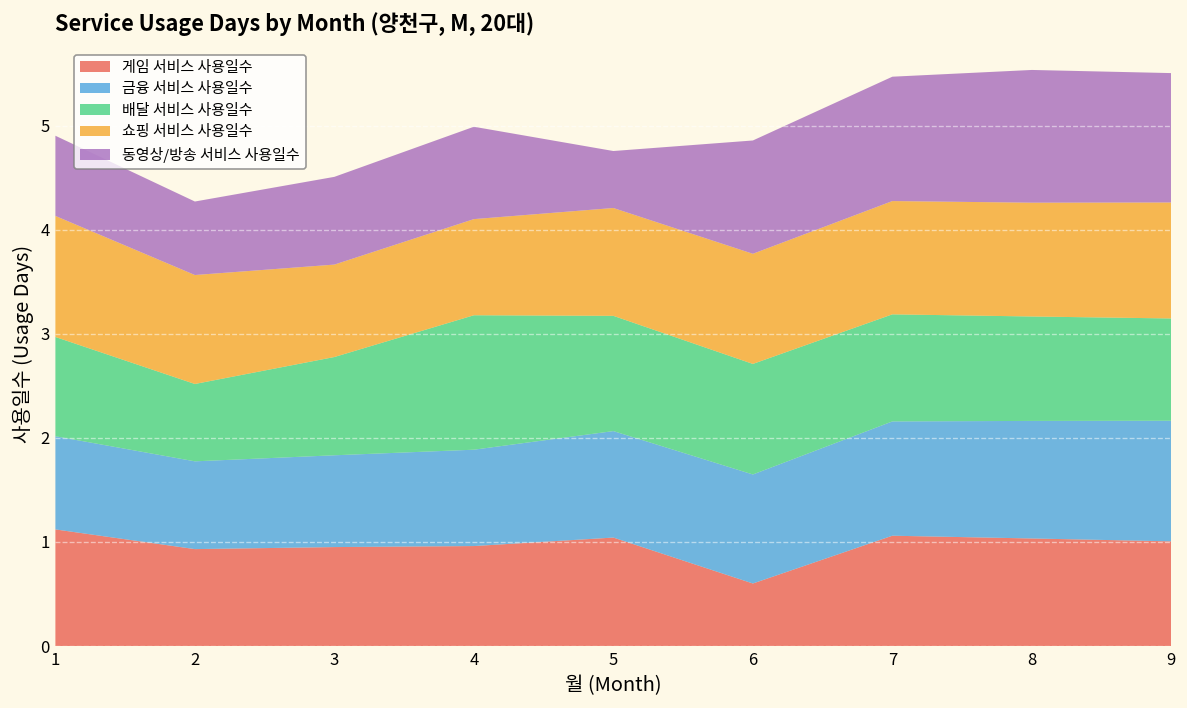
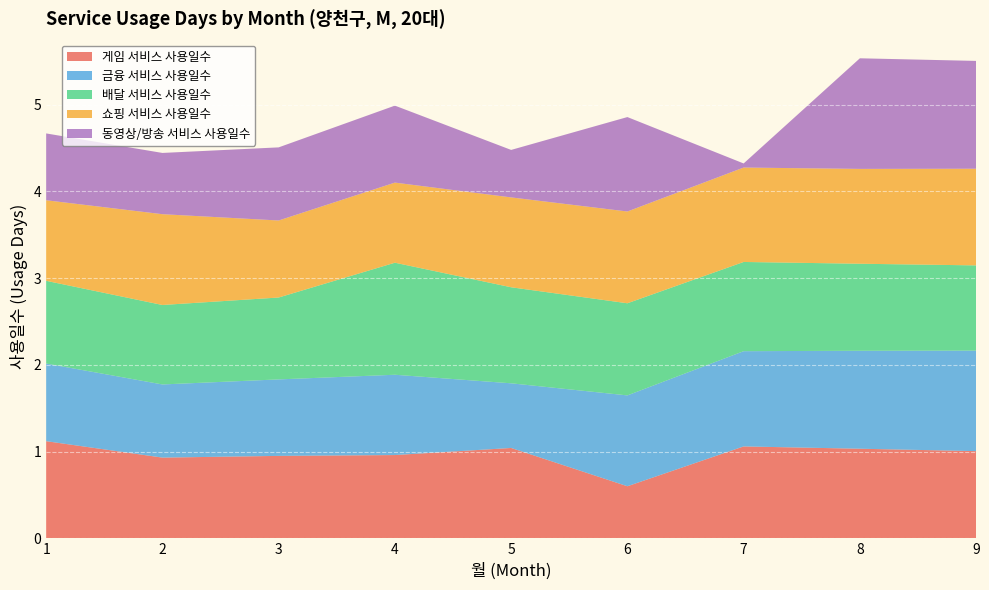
  {
    "게임 서비스 사용일수": {
      "1": 1.1,
      "2": 0.9,
      "3": 1.0,
      "4": 1.0,
      "5": 1.0,
      "6": 0.6,
      "7": 1.1,
      "8": 1.0,
      "9": 1.0
    },
    "금융 서비스 사용일수": {
      "1": 0.9,
      "2": 0.8,
      "3": 0.9,
      "4": 0.9,
-     "5": 1.0,
+     "5": 0.7,
      "6": 1.0,
      "7": 1.1,
      "8": 1.1,
      "9": 1.2
    },
    "배달 서비스 사용일수": {
      "1": 1.0,
-     "2": 0.7,
+     "2": 0.9,
      "3": 0.9,
      "4": 1.3,
      "5": 1.1,
      "6": 1.1,
      "7": 1.0,
      "8": 1.0,
      "9": 1.0
    },
    "쇼핑 서비스 사용일수": {
-     "1": 1.2,
+     "1": 0.9,
      "2": 1.0,
      "3": 0.9,
      "4": 0.9,
      "5": 1.0,
      "6": 1.1,
      "7": 1.1,
      "8": 1.1,
      "9": 1.1
    },
    "동영상/방송 서비스 사용일수": {
      "1": 0.8,
      "2": 0.7,
      "3": 0.8,
      "4": 0.9,
      "5": 0.5,
      "6": 1.1,
-     "7": 1.2,
+     "7": 0.0,
      "8": 1.3,
      "9": 1.2
    }
  }
